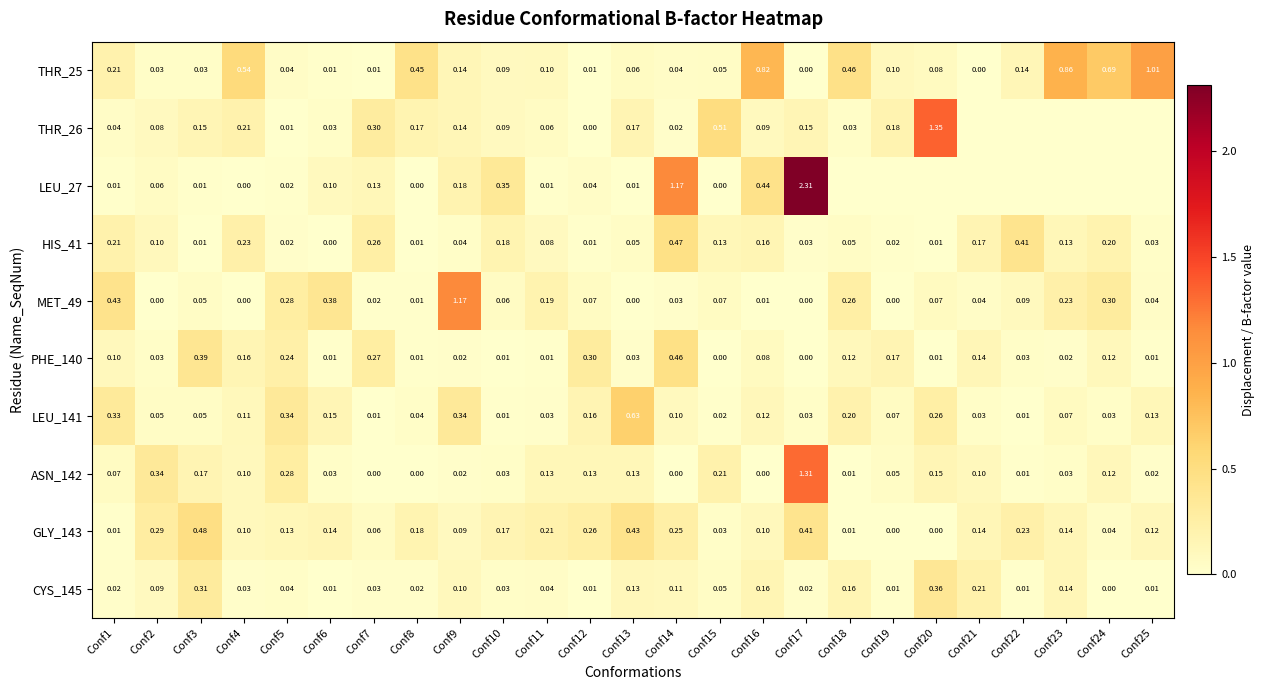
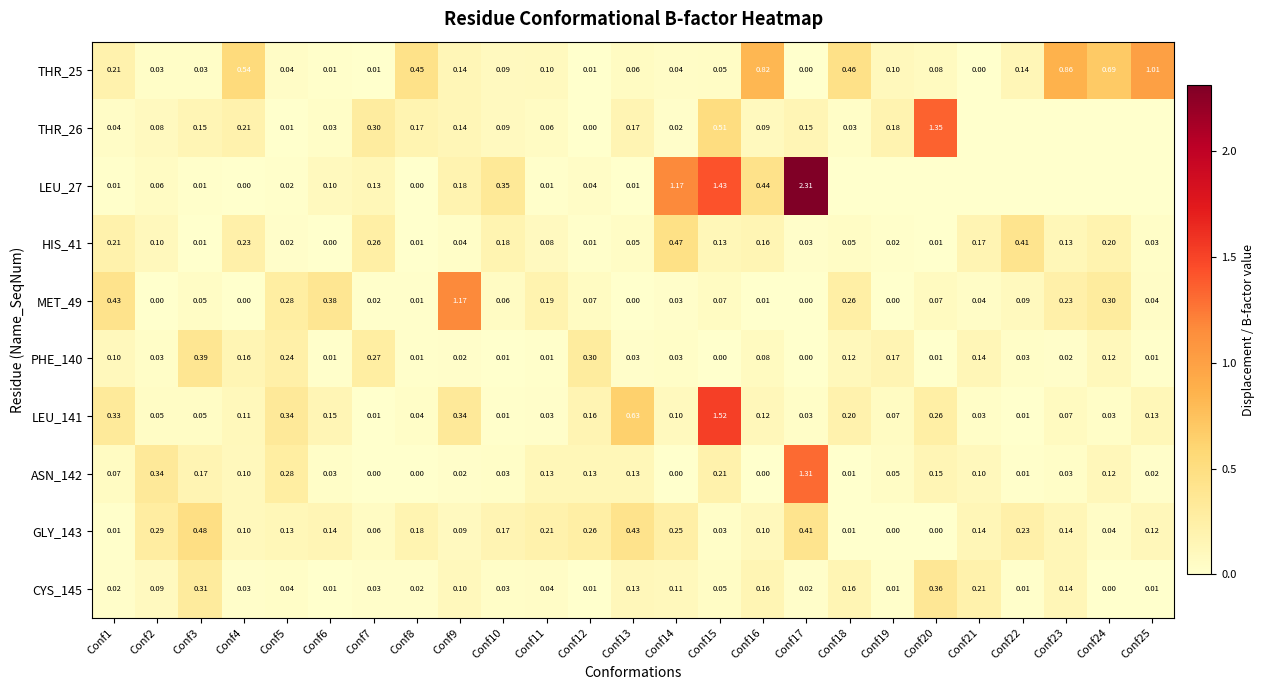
  {
    "LEU_27": {
      "Conf1": 0.01,
      "Conf2": 0.06,
      "Conf3": 0.01,
      "Conf4": 0.00,
      "Conf5": 0.02,
      "Conf6": 0.10,
      "Conf7": 0.13,
      "Conf8": 0.00,
      "Conf9": 0.18,
      "Conf10": 0.35,
      "Conf11": 0.01,
      "Conf12": 0.04,
      "Conf13": 0.01,
      "Conf14": 1.17,
-     "Conf15": 0.00,
+     "Conf15": 1.43,
      "Conf16": 0.44,
      "Conf17": 2.31
    },
    "PHE_140": {
      "Conf1": 0.10,
      "Conf2": 0.03,
      "Conf3": 0.39,
      "Conf4": 0.16,
      "Conf5": 0.24,
      "Conf6": 0.01,
      "Conf7": 0.27,
      "Conf8": 0.01,
      "Conf9": 0.02,
      "Conf10": 0.01,
      "Conf11": 0.01,
      "Conf12": 0.30,
      "Conf13": 0.03,
-     "Conf14": 0.46,
+     "Conf14": 0.03,
      "Conf15": 0.00,
      "Conf16": 0.08,
      "Conf17": 0.00,
      "Conf18": 0.12,
      "Conf19": 0.17,
      "Conf20": 0.01,
      "Conf21": 0.14,
      "Conf22": 0.03,
      "Conf23": 0.02,
      "Conf24": 0.12,
      "Conf25": 0.01
    },
    "LEU_141": {
      "Conf1": 0.33,
      "Conf2": 0.05,
      "Conf3": 0.05,
      "Conf4": 0.11,
      "Conf5": 0.34,
      "Conf6": 0.15,
      "Conf7": 0.01,
      "Conf8": 0.04,
      "Conf9": 0.34,
      "Conf10": 0.01,
      "Conf11": 0.03,
      "Conf12": 0.16,
      "Conf13": 0.63,
      "Conf14": 0.10,
-     "Conf15": 0.02,
+     "Conf15": 1.52,
      "Conf16": 0.12,
      "Conf17": 0.03,
      "Conf18": 0.20,
      "Conf19": 0.07,
      "Conf20": 0.26,
      "Conf21": 0.03,
      "Conf22": 0.01,
      "Conf23": 0.07,
      "Conf24": 0.03,
      "Conf25": 0.13
    }
  }
